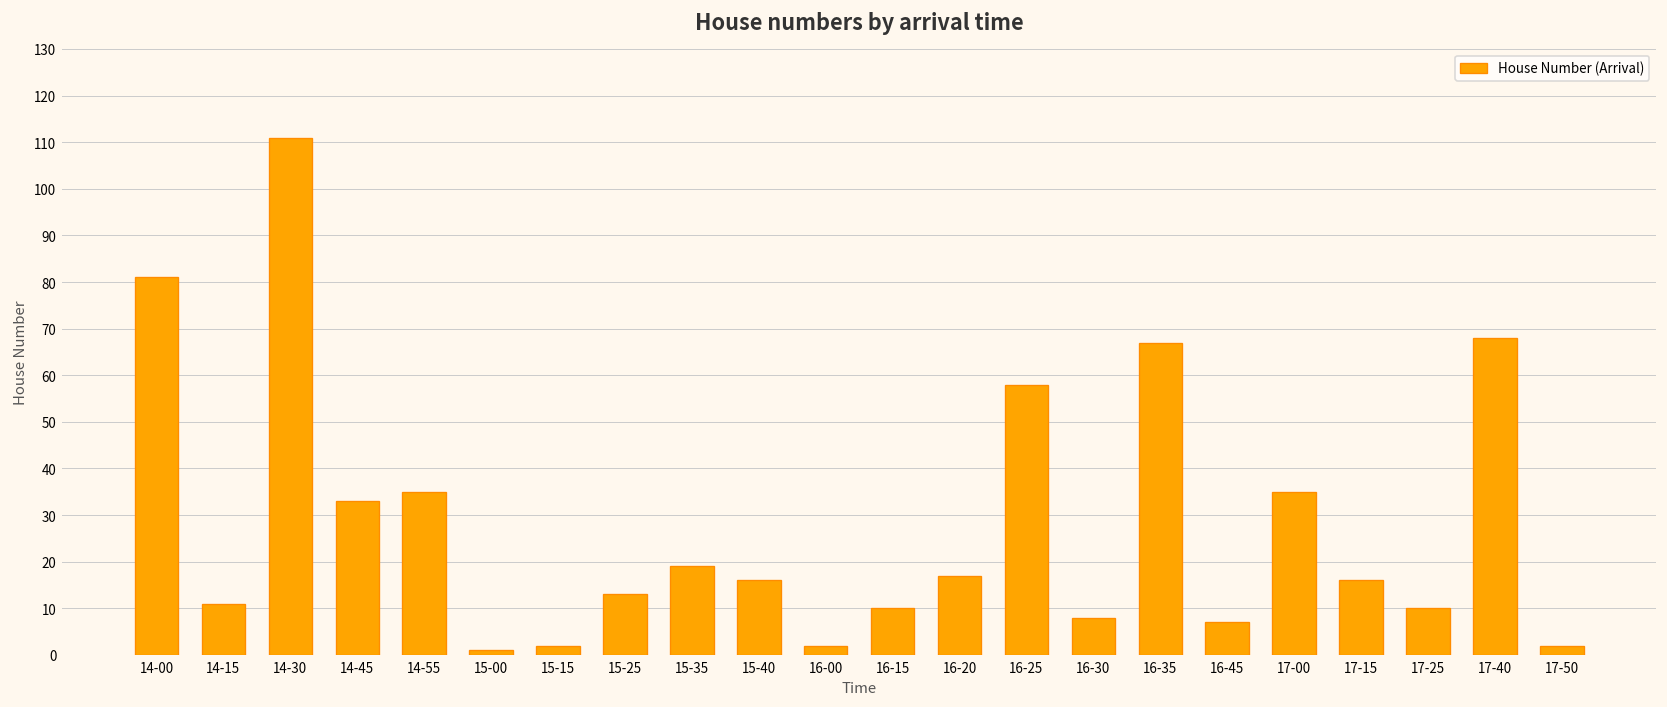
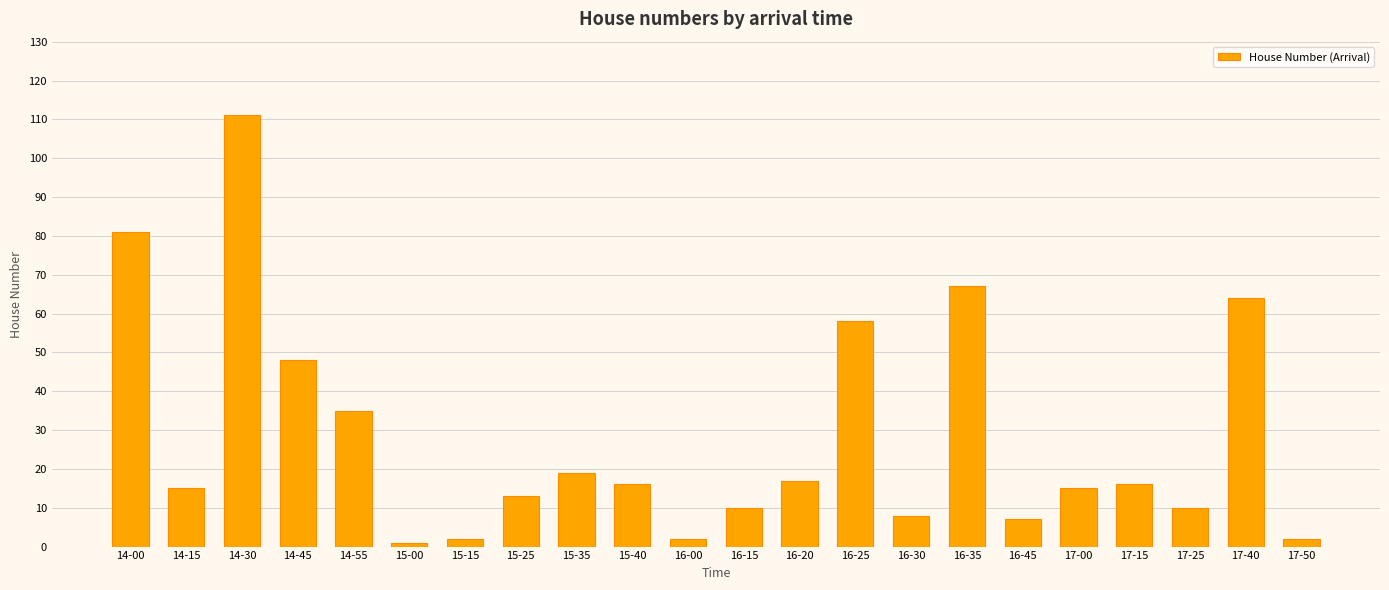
  {
    "14-00": 81,
-   "14-15": 11,
+   "14-15": 15,
    "14-30": 111,
-   "14-45": 33,
+   "14-45": 48,
    "14-55": 35,
    "15-00": 1,
    "15-15": 2,
    "15-25": 13,
    "15-35": 19,
    "15-40": 16,
    "16-00": 2,
    "16-15": 10,
    "16-20": 17,
    "16-25": 58,
    "16-30": 8,
    "16-35": 67,
    "16-45": 7,
-   "17-00": 35,
+   "17-00": 15,
    "17-15": 16,
    "17-25": 10,
-   "17-40": 68,
+   "17-40": 64,
    "17-50": 2
  }
